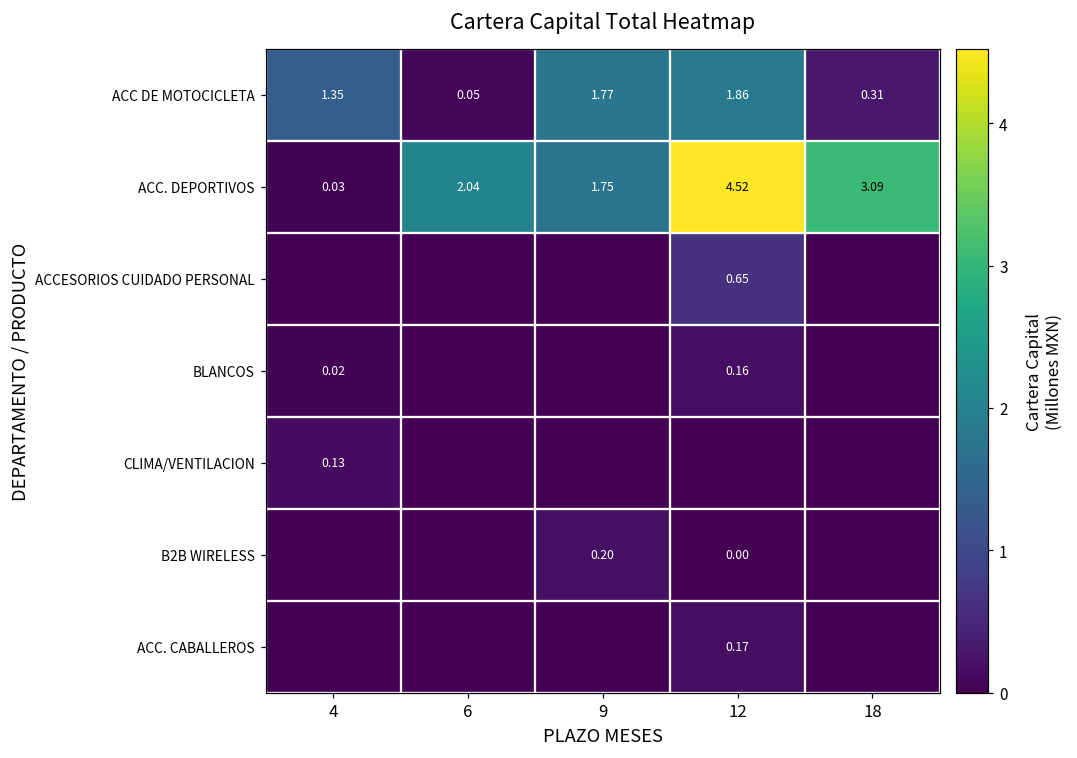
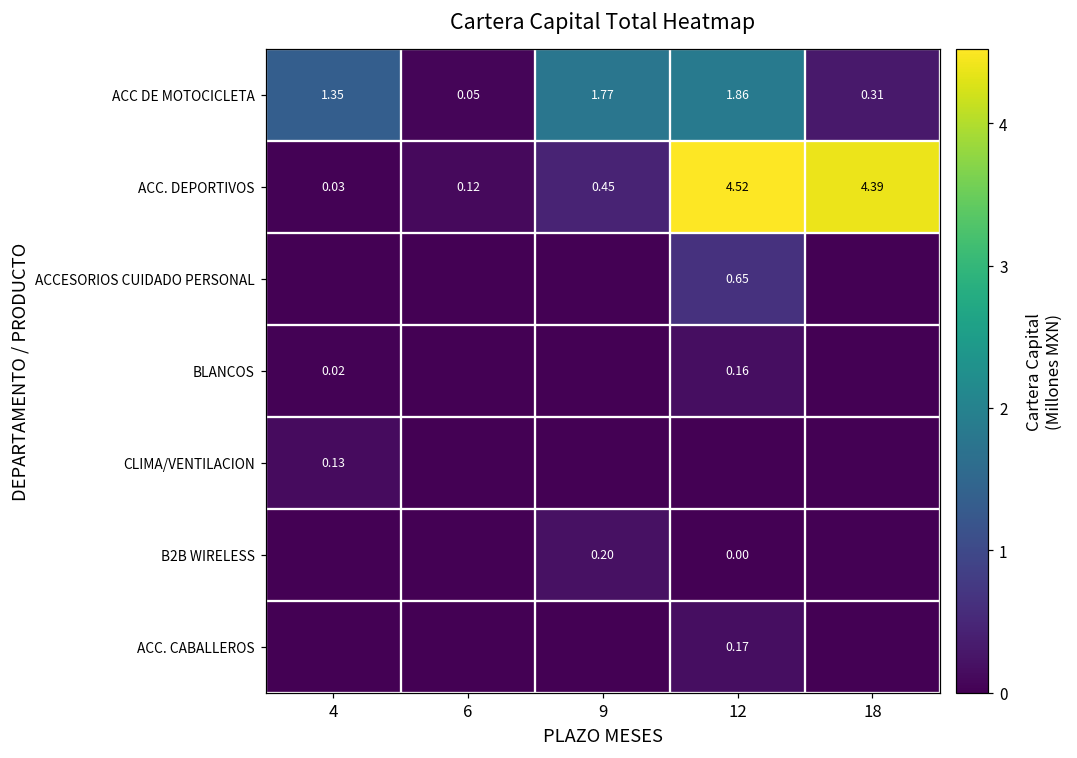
  {
    "ACC DE MOTOCICLETA": {
      "4": 1.35,
      "6": 0.05,
      "9": 1.77,
      "12": 1.86,
      "18": 0.31
    },
    "ACC. DEPORTIVOS": {
      "4": 0.03,
-     "6": 2.04,
-     "9": 1.75,
+     "6": 0.12,
+     "9": 0.45,
      "12": 4.52,
-     "18": 3.09
+     "18": 4.39
    },
    "ACCESORIOS CUIDADO PERSONAL": {
      "12": 0.65
    },
    "BLANCOS": {
      "4": 0.02,
      "12": 0.16
    },
    "CLIMA/VENTILACION": {
      "4": 0.13
    },
    "B2B WIRELESS": {
      "9": 0.20,
      "12": 0.00
    },
    "ACC. CABALLEROS": {
      "12": 0.17
    }
  }
